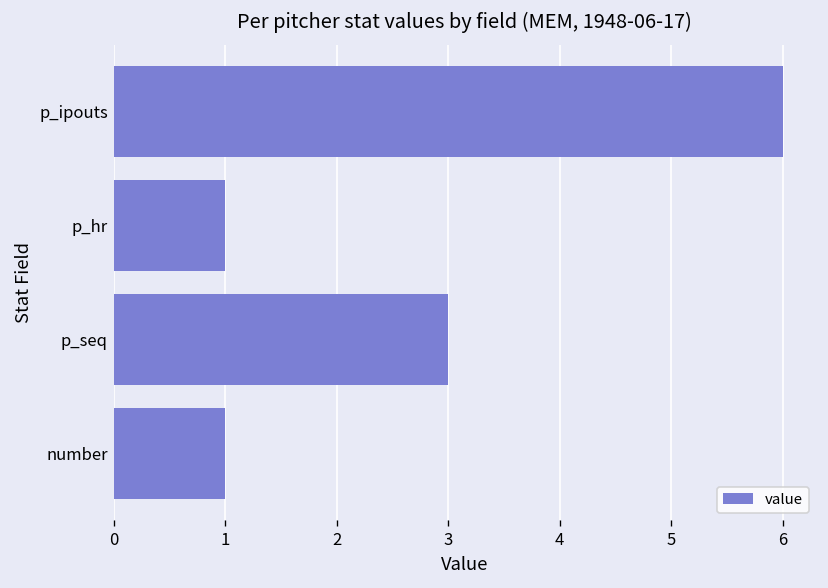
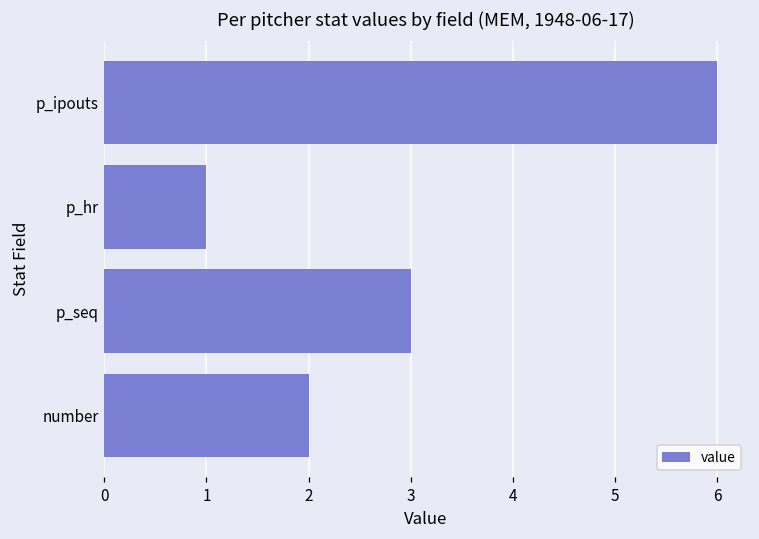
  {
    "p_ipouts": 6,
    "p_hr": 1,
    "p_seq": 3,
-   "number": 1
+   "number": 2
  }
